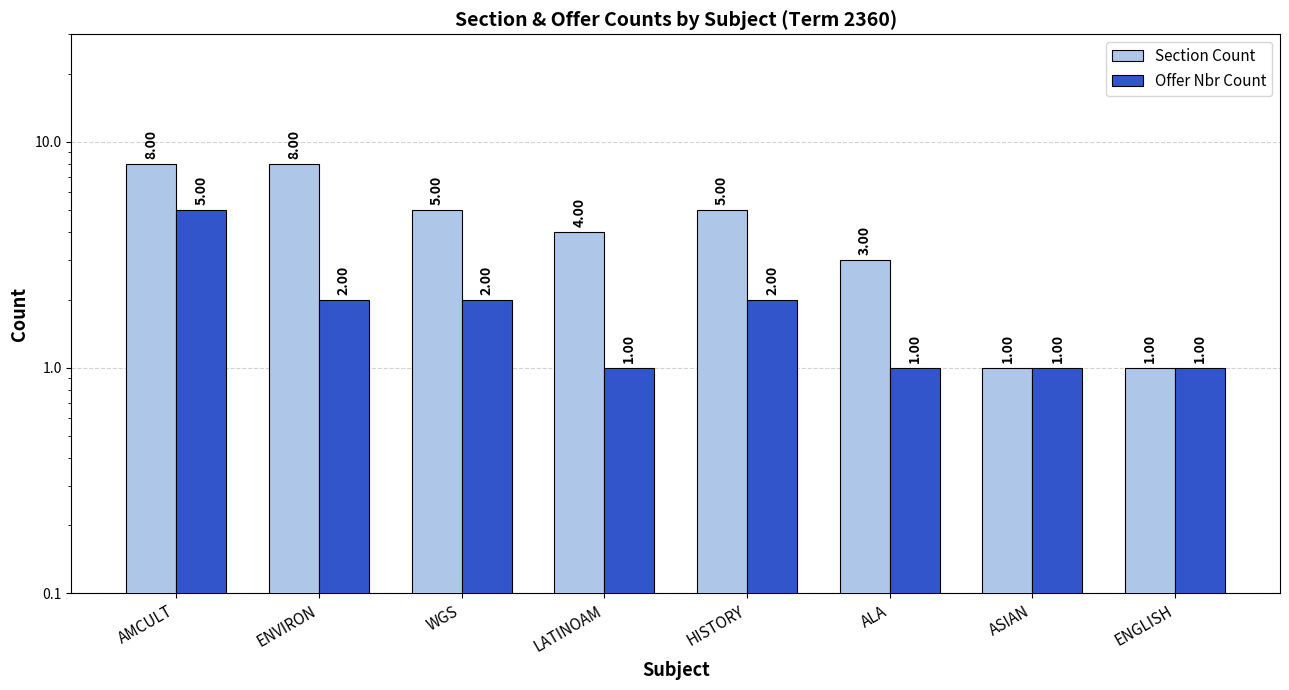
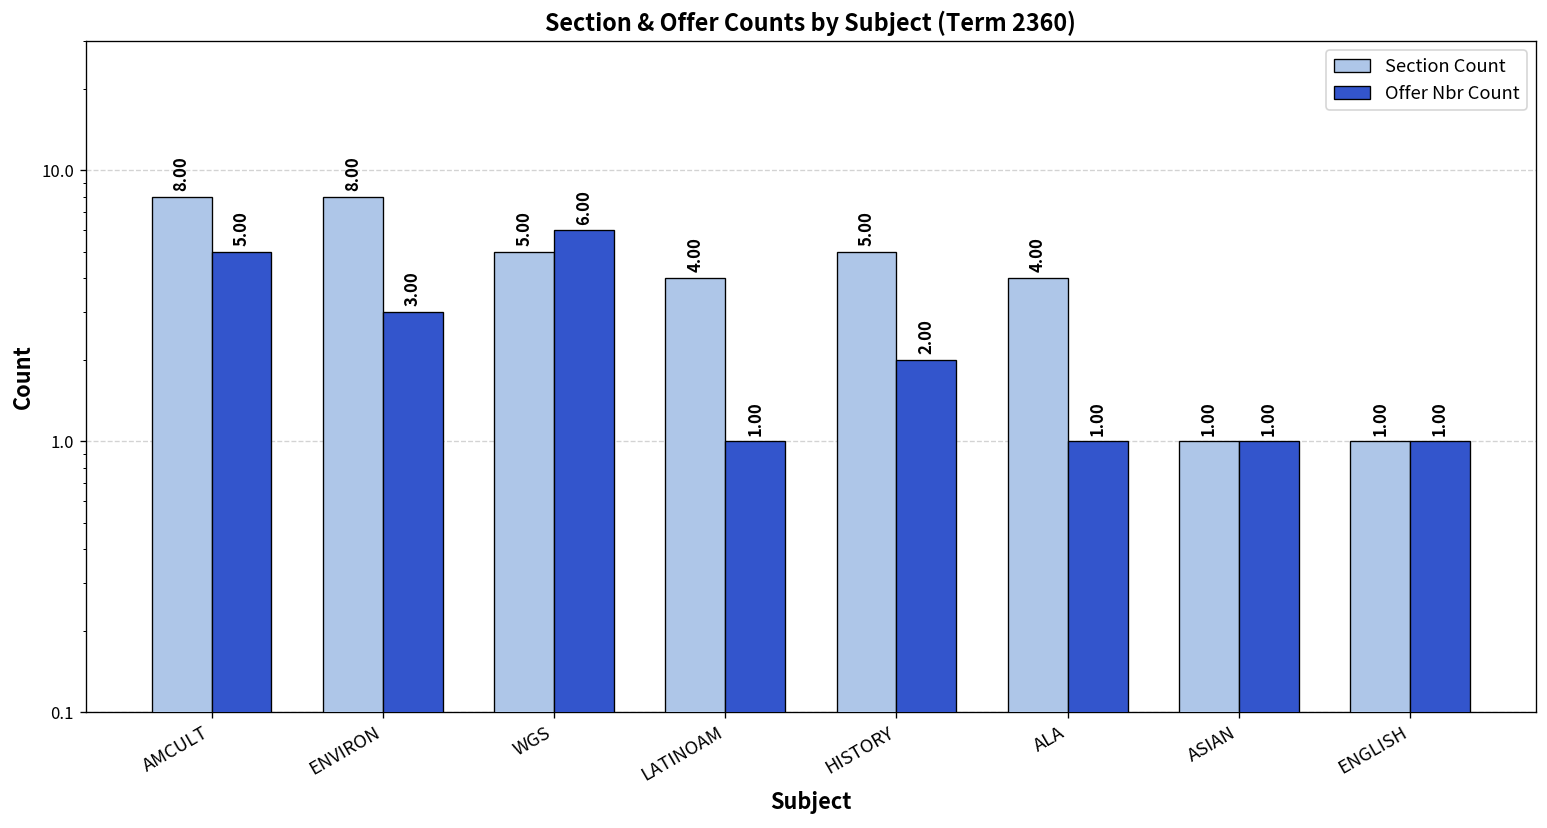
  {
    "Section Count": {
      "AMCULT": 8.00,
      "ENVIRON": 8.00,
      "WGS": 5.00,
      "LATINOAM": 4.00,
      "HISTORY": 5.00,
-     "ALA": 3.00,
+     "ALA": 4.00,
      "ASIAN": 1.00,
      "ENGLISH": 1.00
    },
    "Offer Nbr Count": {
      "AMCULT": 5.00,
-     "ENVIRON": 2.00,
-     "WGS": 2.00,
+     "ENVIRON": 3.00,
+     "WGS": 6.00,
      "LATINOAM": 1.00,
      "HISTORY": 2.00,
      "ALA": 1.00,
      "ASIAN": 1.00,
      "ENGLISH": 1.00
    }
  }
